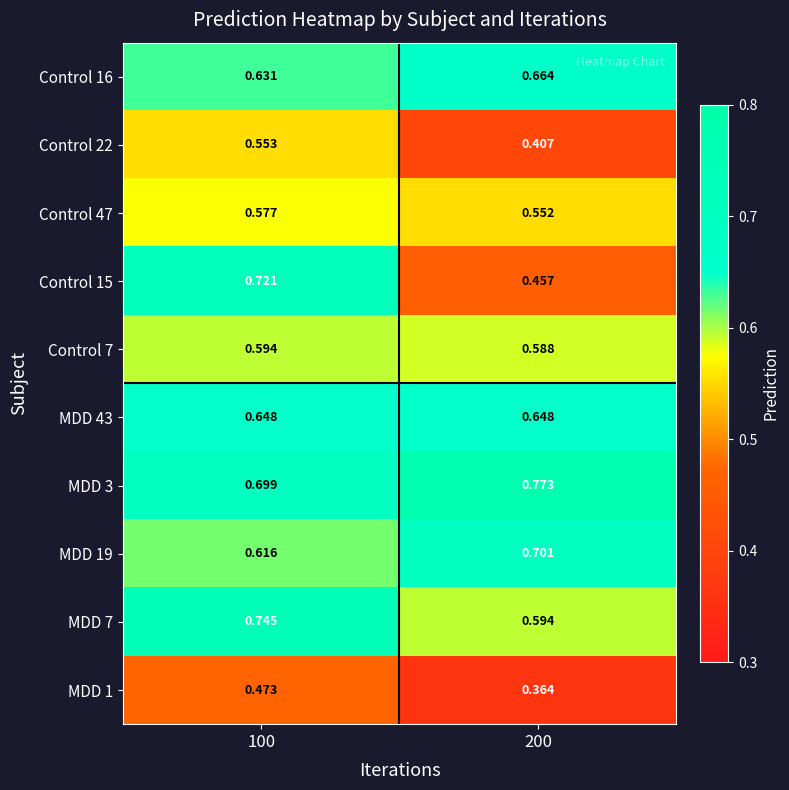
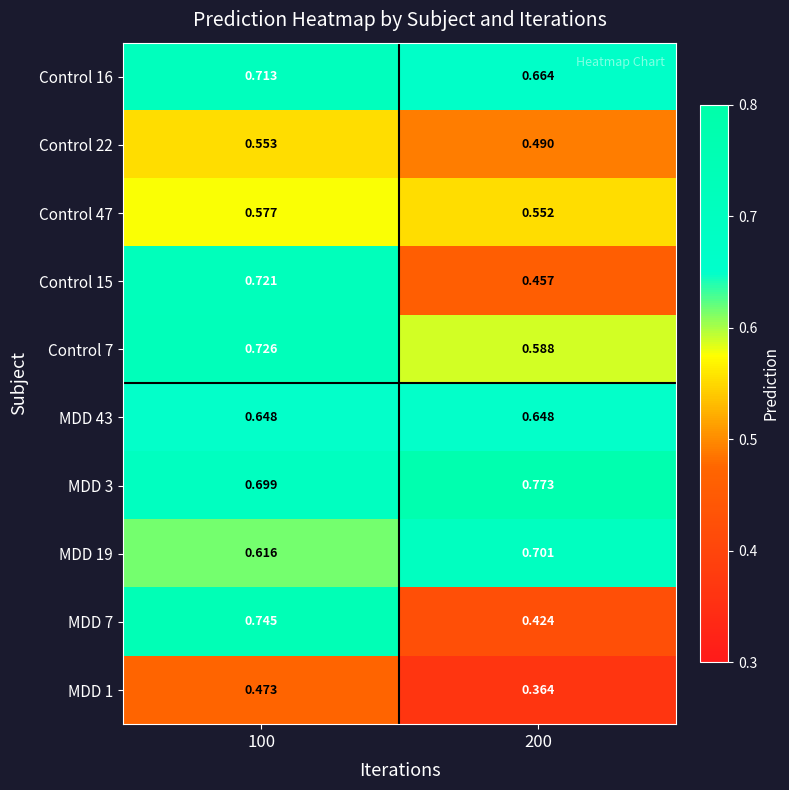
  {
    "Control 16": {
-     "100": 0.631
+     "100": 0.713
    },
    "Control 22": {
      "100": 0.553,
-     "200": 0.407
+     "200": 0.490
    },
    "Control 47": {
      "100": 0.577,
      "200": 0.552
    },
    "Control 15": {
      "100": 0.721,
      "200": 0.457
    },
    "Control 7": {
-     "100": 0.594,
+     "100": 0.726,
      "200": 0.588
    },
    "MDD 43": {
      "100": 0.648,
      "200": 0.648
    },
    "MDD 3": {
      "100": 0.699,
      "200": 0.773
    },
    "MDD 19": {
      "100": 0.616,
      "200": 0.701
    },
    "MDD 7": {
      "100": 0.745,
-     "200": 0.594
+     "200": 0.424
    },
    "MDD 1": {
      "100": 0.473,
      "200": 0.364
    }
  }
